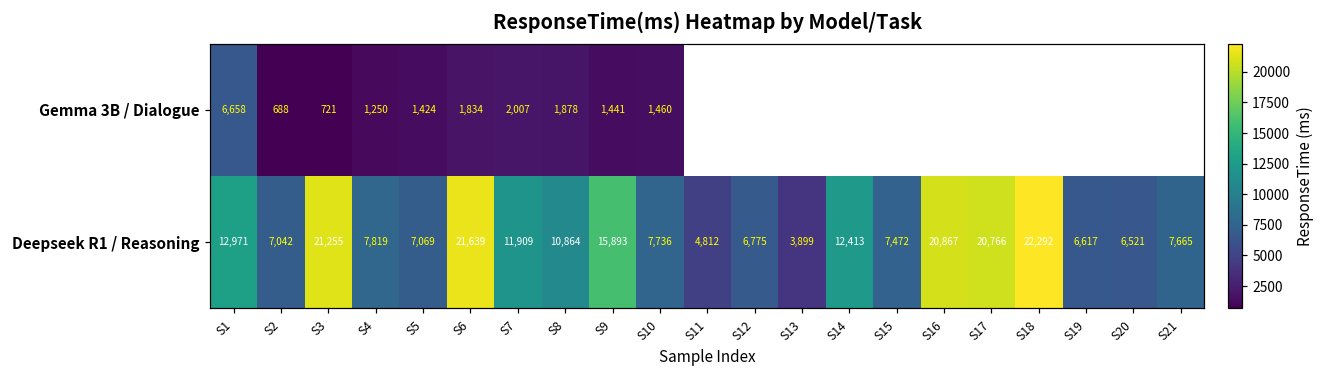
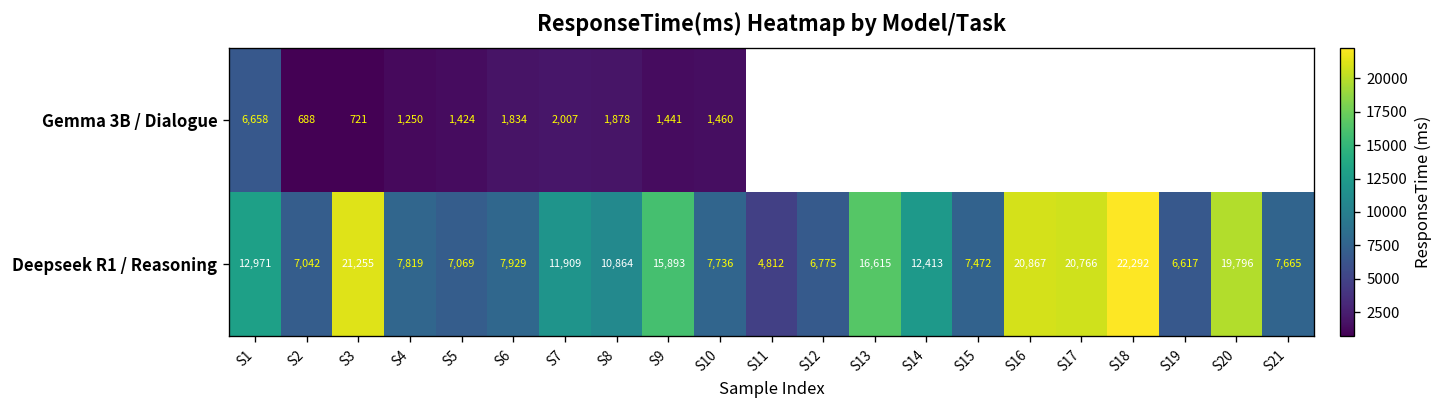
  {
    "Gemma 3B / Dialogue": {
      "S1": "6,658",
      "S2": "688",
      "S3": "721",
      "S4": "1,250",
      "S5": "1,424",
      "S6": "1,834",
      "S7": "2,007",
      "S8": "1,878",
      "S9": "1,441",
      "S10": "1,460"
    },
    "Deepseek R1 / Reasoning": {
      "S1": "12,971",
      "S2": "7,042",
      "S3": "21,255",
      "S4": "7,819",
      "S5": "7,069",
-     "S6": "21,639",
+     "S6": "7,929",
      "S7": "11,909",
      "S8": "10,864",
      "S9": "15,893",
      "S10": "7,736",
      "S11": "4,812",
      "S12": "6,775",
-     "S13": "3,899",
+     "S13": "16,615",
      "S14": "12,413",
      "S15": "7,472",
      "S16": "20,867",
      "S17": "20,766",
      "S18": "22,292",
      "S19": "6,617",
-     "S20": "6,521",
+     "S20": "19,796",
      "S21": "7,665"
    }
  }
